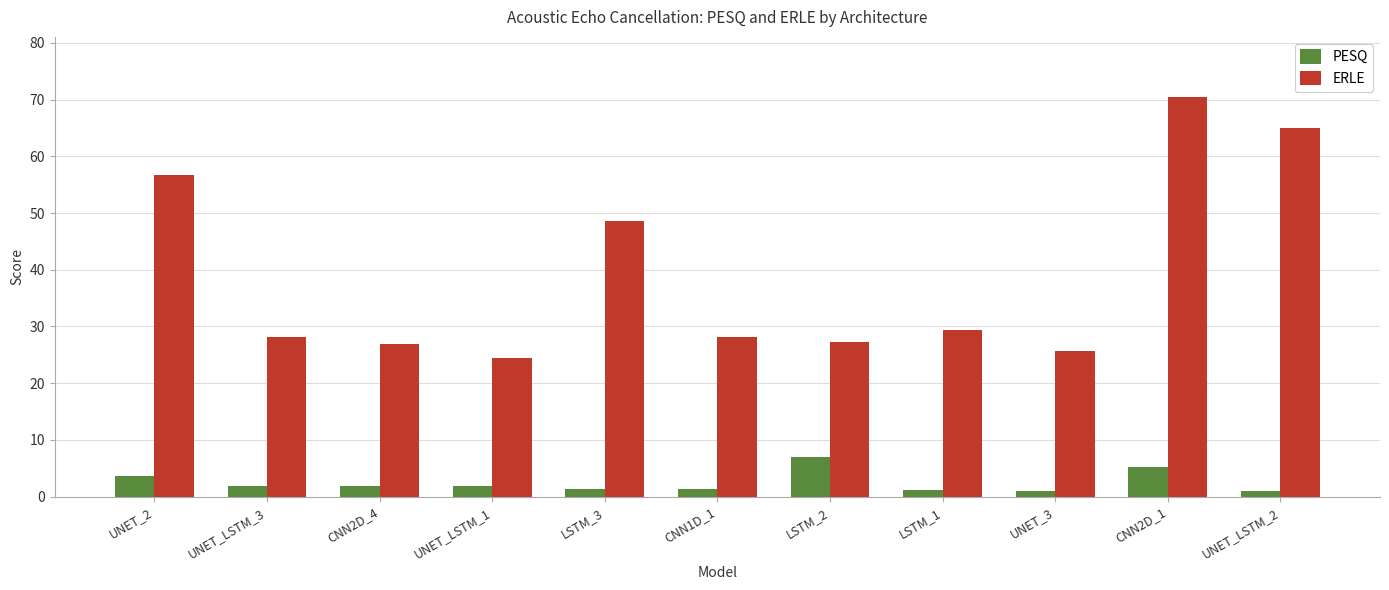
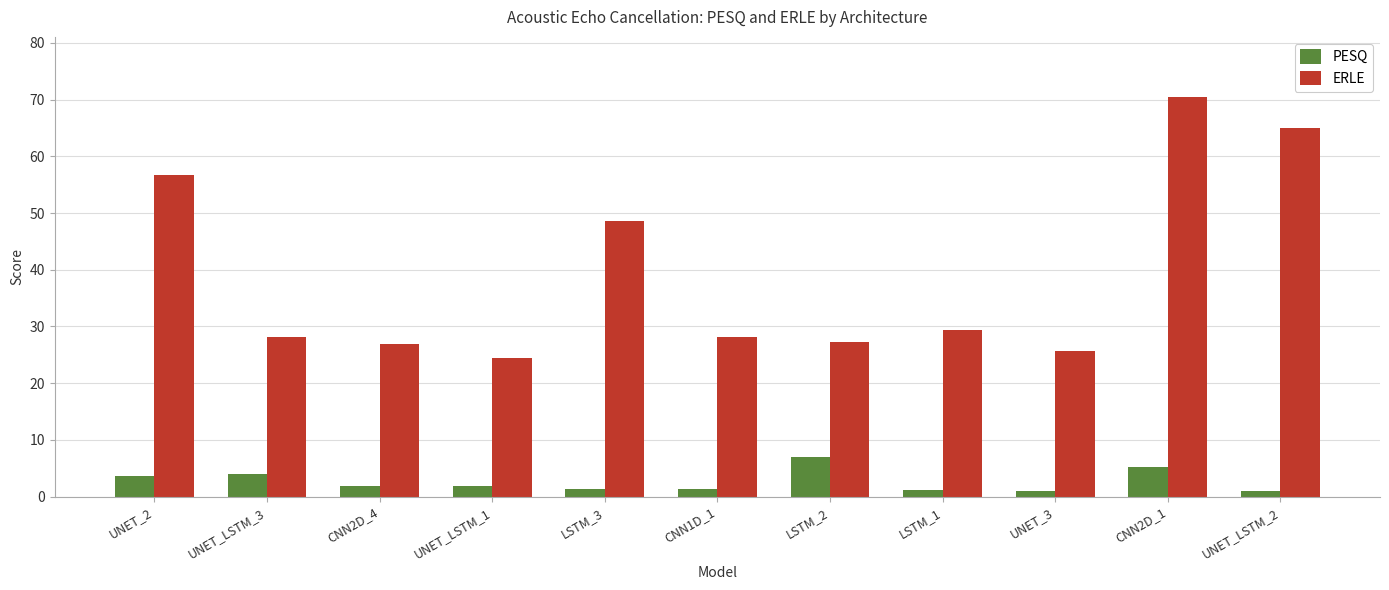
  {
    "PESQ": {
      "UNET_2": 4,
-     "UNET_LSTM_3": 2,
+     "UNET_LSTM_3": 4,
      "CNN2D_4": 2,
      "UNET_LSTM_1": 2,
      "LSTM_3": 1,
      "CNN1D_1": 1,
      "LSTM_2": 7,
      "LSTM_1": 1,
      "UNET_3": 1,
      "CNN2D_1": 5,
      "UNET_LSTM_2": 1
    },
    "ERLE": {
      "UNET_2": 57,
      "UNET_LSTM_3": 28,
      "CNN2D_4": 27,
      "UNET_LSTM_1": 24,
      "LSTM_3": 49,
      "CNN1D_1": 28,
      "LSTM_2": 27,
      "LSTM_1": 29,
      "UNET_3": 26,
      "CNN2D_1": 70,
      "UNET_LSTM_2": 65
    }
  }
